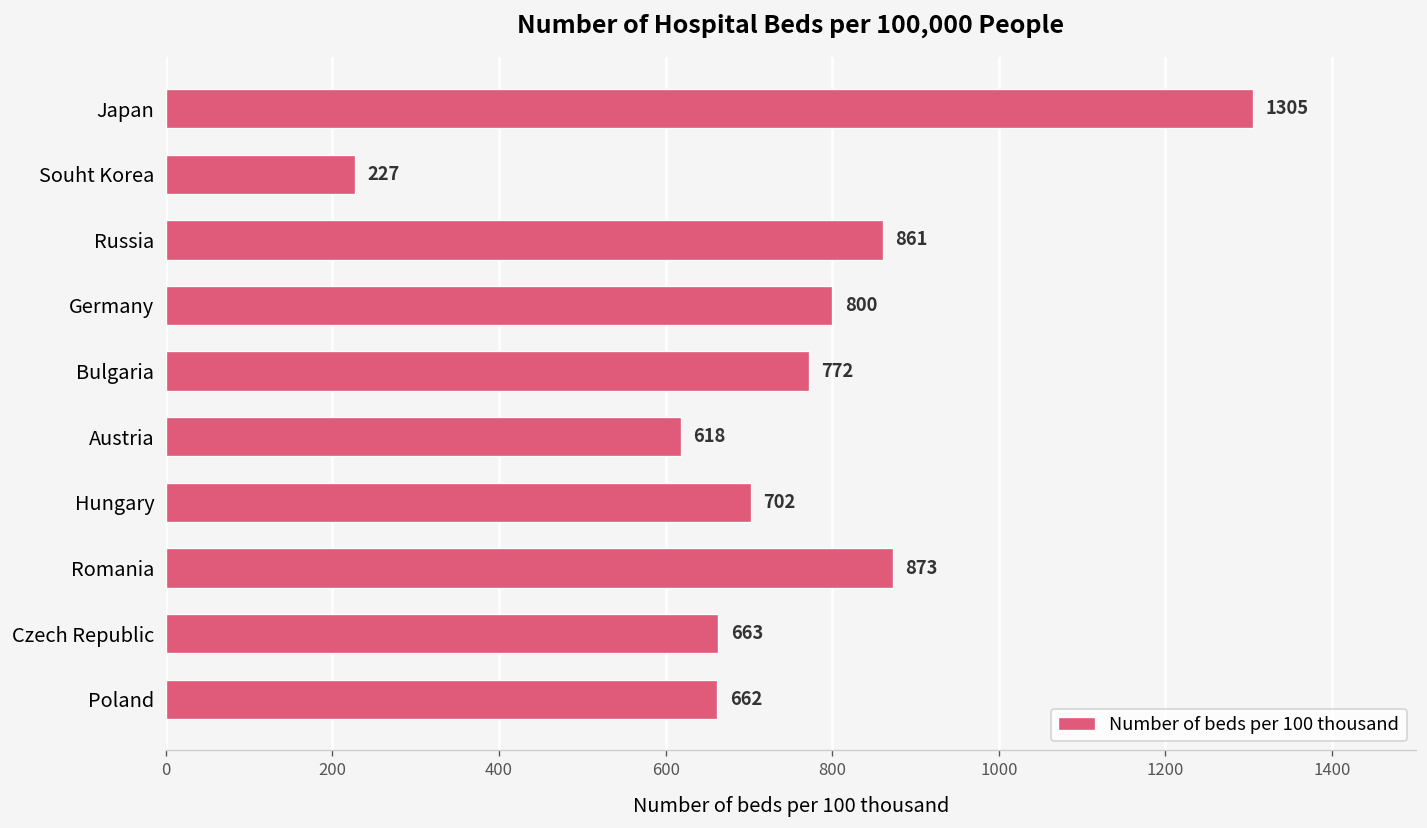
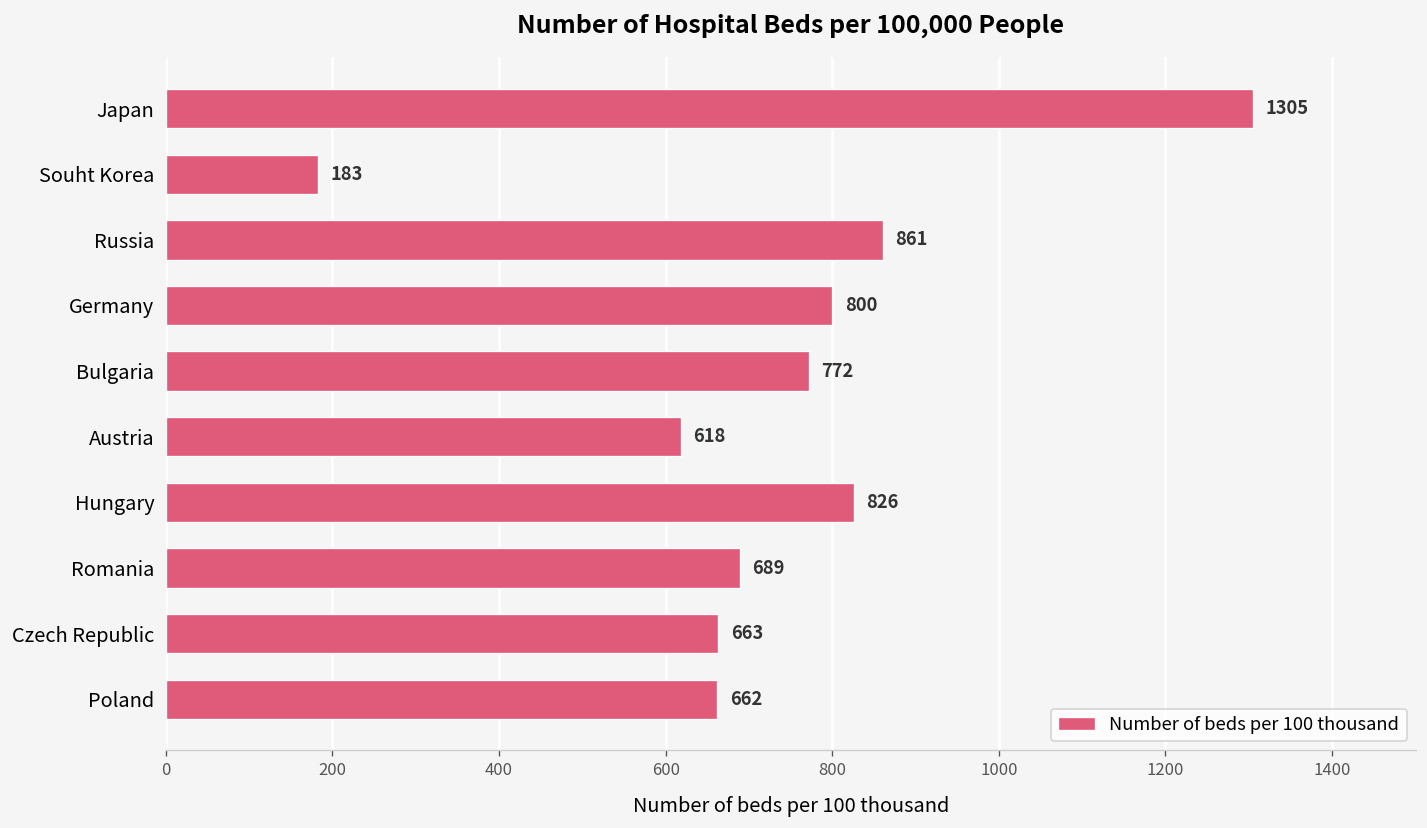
  {
    "Japan": 1305,
-   "Souht Korea": 227,
+   "Souht Korea": 183,
    "Russia": 861,
    "Germany": 800,
    "Bulgaria": 772,
    "Austria": 618,
-   "Hungary": 702,
-   "Romania": 873,
+   "Hungary": 826,
+   "Romania": 689,
    "Czech Republic": 663,
    "Poland": 662
  }
